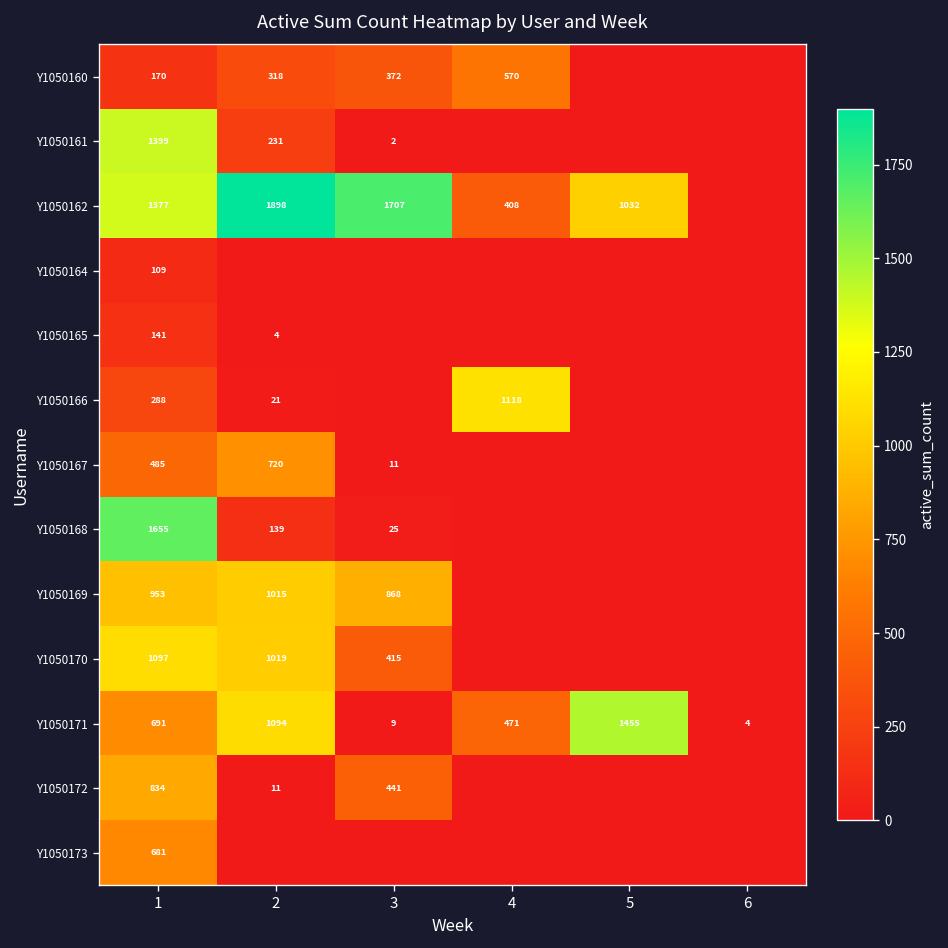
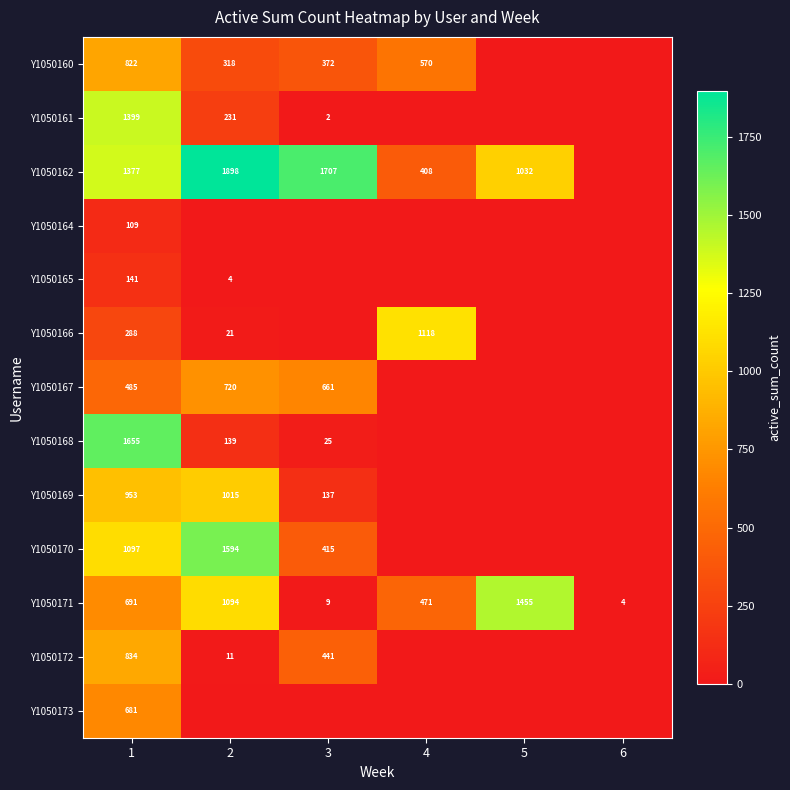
  {
    "Y1050160": {
-     "1": 170,
+     "1": 822,
      "2": 318,
      "3": 372,
      "4": 570
    },
    "Y1050161": {
      "1": 1399,
      "2": 231,
      "3": 2
    },
    "Y1050162": {
      "1": 1377,
      "2": 1898,
      "3": 1707,
      "4": 408,
      "5": 1032
    },
    "Y1050164": {
      "1": 109
    },
    "Y1050165": {
      "1": 141,
      "2": 4
    },
    "Y1050166": {
      "1": 288,
      "2": 21,
      "4": 1118
    },
    "Y1050167": {
      "1": 485,
      "2": 720,
-     "3": 11
+     "3": 661
    },
    "Y1050168": {
      "1": 1655,
      "2": 139,
      "3": 25
    },
    "Y1050169": {
      "1": 953,
      "2": 1015,
-     "3": 868
+     "3": 137
    },
    "Y1050170": {
      "1": 1097,
-     "2": 1019,
+     "2": 1594,
      "3": 415
    },
    "Y1050171": {
      "1": 691,
      "2": 1094,
      "3": 9,
      "4": 471,
      "5": 1455,
      "6": 4
    },
    "Y1050172": {
      "1": 834,
      "2": 11,
      "3": 441
    },
    "Y1050173": {
      "1": 681
    }
  }
